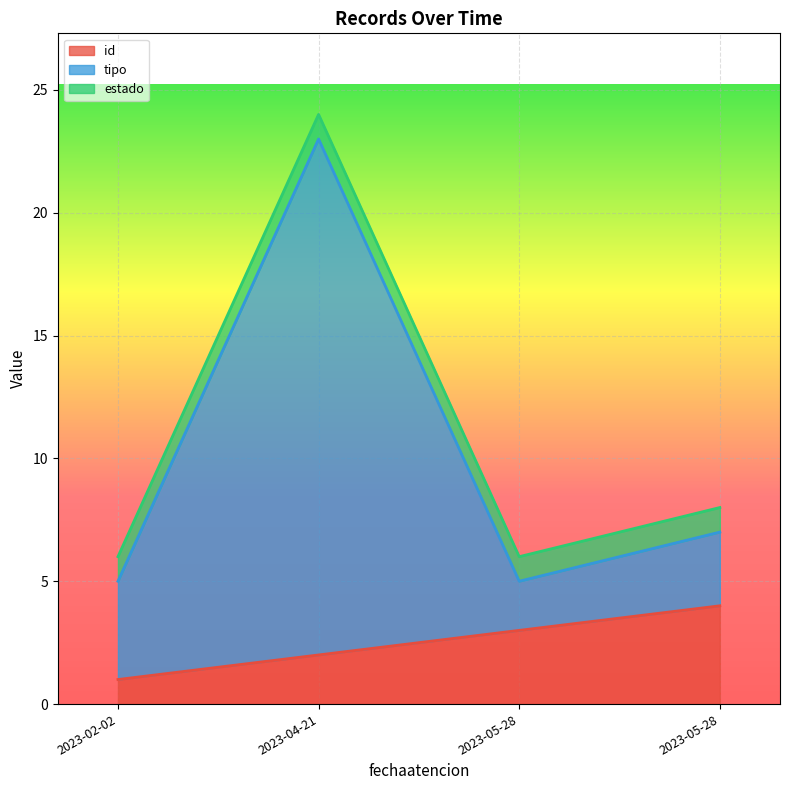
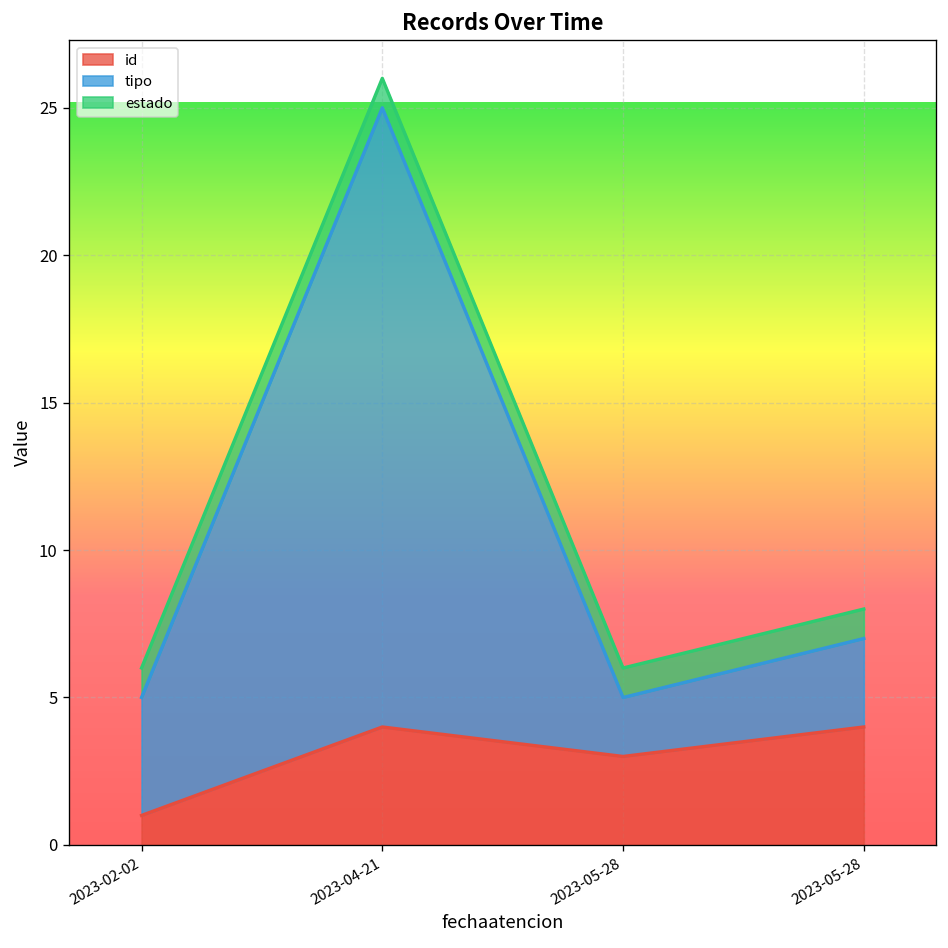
  {
    "id": {
      "2023-02-02": 1,
-     "2023-04-21": 2
+     "2023-04-21": 4
    },
    "tipo": {
      "2023-02-02": 4,
      "2023-04-21": 21
    },
    "estado": {
      "2023-02-02": 1,
      "2023-04-21": 1
    }
  }
